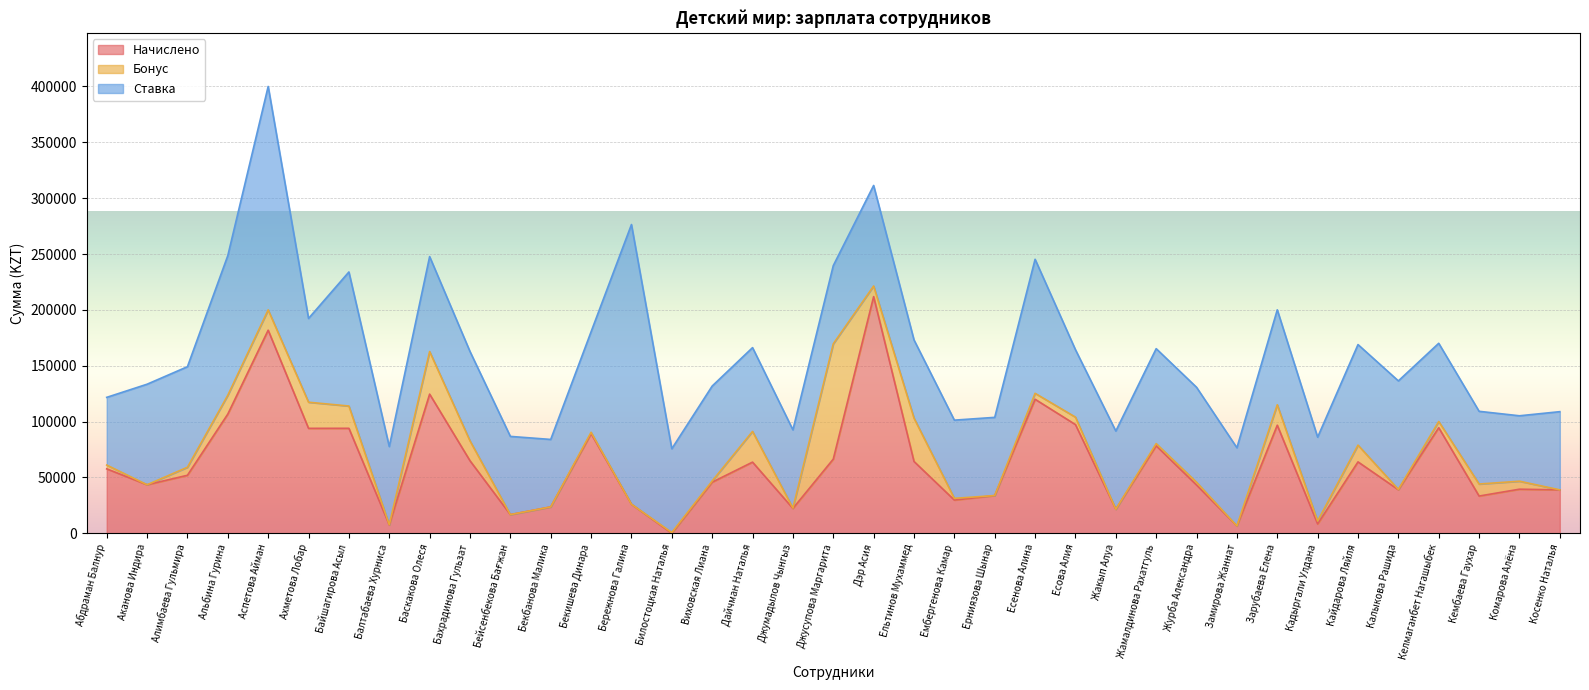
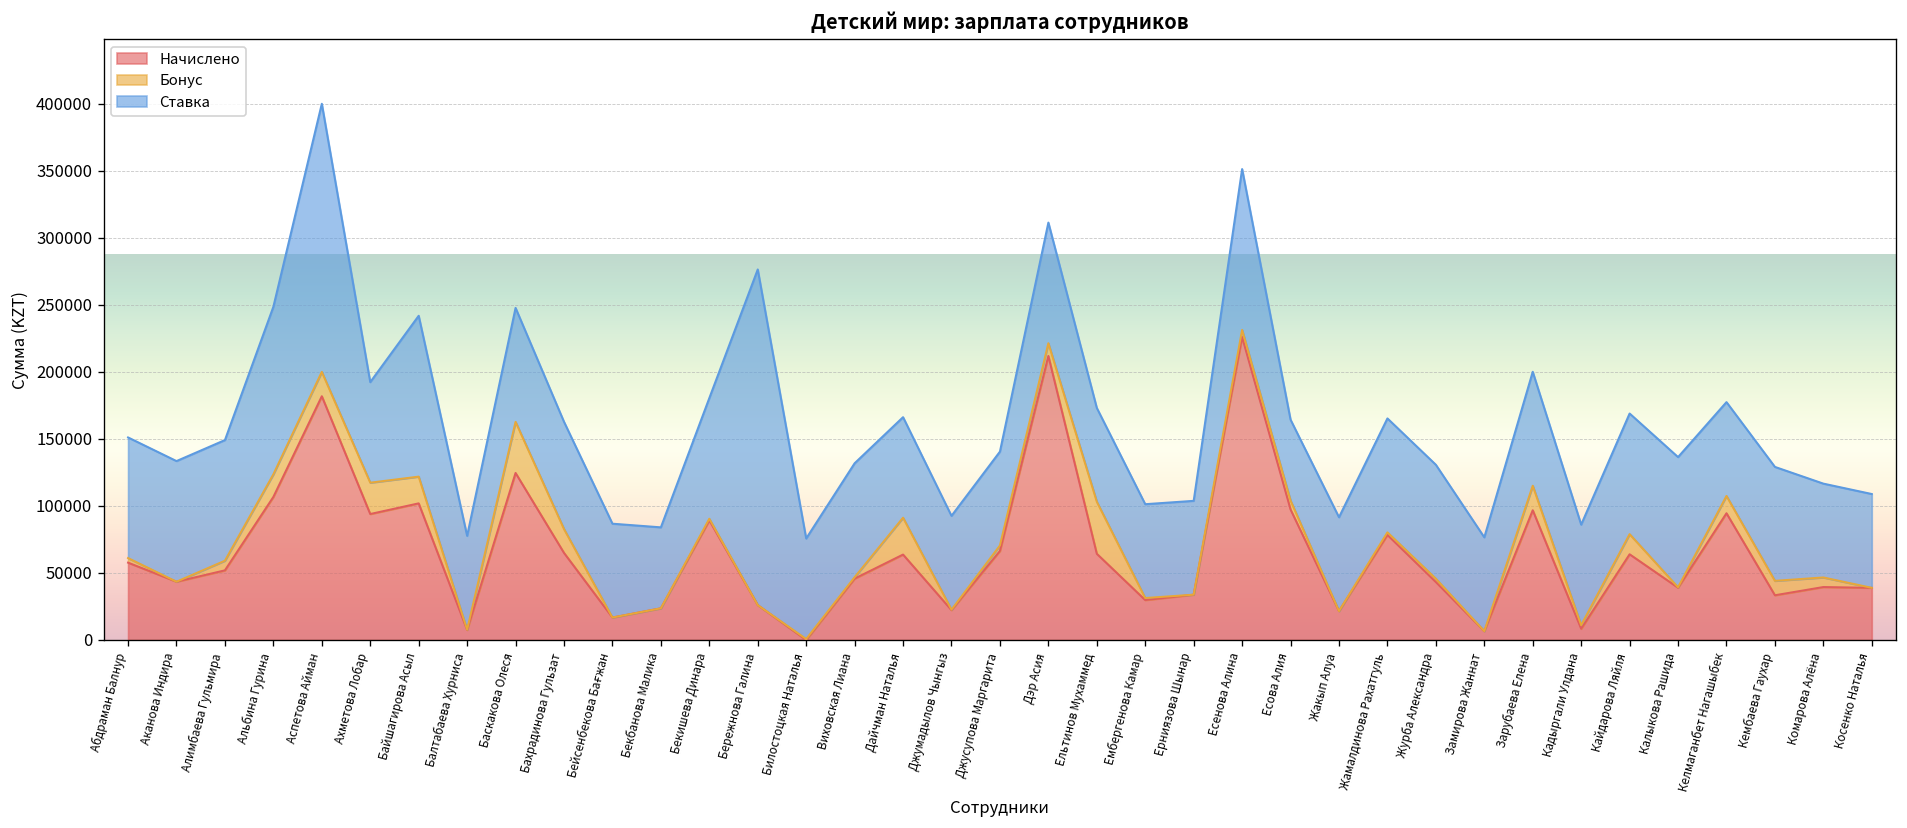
  {
    "Начислено": {
      "Абдраман Балнур": 58000,
      "Алимбаева Гульмира": 52000,
      "Альбина Гурина": 107000,
      "Аспетова Айман": 182000,
      "Ахметова Лобар": 94000,
-     "Байшагирова Асыл": 94000,
+     "Байшагирова Асыл": 102000,
      "Баскакова Олеся": 125000,
      "Бахрадинова Гульзат": 65000,
      "Дайчман Наталья": 64000,
      "Джусупова Маргарита": 66000,
      "Дэр Асия": 212000,
      "Ельтинов Мухаммед": 64000,
-     "Есенова Алина": 120000,
+     "Есенова Алина": 226000,
      "Есова Алия": 97000,
      "Журба Александра": 43000,
      "Зарубаева Елена": 97000,
      "Кадыргали Улдана": 8000,
      "Кайдарова Ляйля": 64000,
      "Келмаганбет Нагашыбек": 95000,
      "Кембаева Гаухар": 33000,
      "Комарова Алёна": 39000
    },
    "Бонус": {
      "Абдраман Балнур": 3000,
      "Алимбаева Гульмира": 7000,
      "Альбина Гурина": 17000,
      "Аспетова Айман": 18000,
      "Ахметова Лобар": 23000,
      "Байшагирова Асыл": 20000,
      "Баскакова Олеся": 38000,
      "Бахрадинова Гульзат": 18000,
      "Дайчман Наталья": 27000,
-     "Джусупова Маргарита": 103000,
+     "Джусупова Маргарита": 4000,
      "Дэр Асия": 10000,
      "Ельтинов Мухаммед": 39000,
      "Есенова Алина": 5000,
      "Есова Алия": 7000,
      "Журба Александра": 2000,
      "Зарубаева Елена": 18000,
      "Кадыргали Улдана": 3000,
      "Кайдарова Ляйля": 15000,
-     "Келмаганбет Нагашыбек": 6000,
+     "Келмаганбет Нагашыбек": 13000,
      "Кембаева Гаухар": 11000,
      "Комарова Алёна": 7000
    },
    "Ставка": {
-     "Абдраман Балнур": 61000,
+     "Абдраман Балнур": 90000,
      "Аканова Индира": 90000,
      "Алимбаева Гульмира": 90000,
      "Альбина Гурина": 125000,
      "Аспетова Айман": 200000,
      "Ахметова Лобар": 75000,
      "Байшагирова Асыл": 120000,
      "Балтабаева Хурниса": 70000,
      "Баскакова Олеся": 85000,
      "Бахрадинова Гульзат": 80000,
      "Бейсенбекова Бағжан": 70000,
      "Бекбанова Малика": 60000,
      "Бекишева Динара": 90000,
      "Бережнова Галина": 250000,
      "Билостоцкая Наталья": 75000,
      "Виховская Лиана": 85000,
      "Дайчман Наталья": 75000,
      "Джумадылов Чынгыз": 70000,
      "Джусупова Маргарита": 70000,
      "Дэр Асия": 90000,
      "Ельтинов Мухаммед": 70000,
      "Ембергенова Камар": 70000,
      "Ерниязова Шынар": 70000,
      "Есенова Алина": 120000,
      "Есова Алия": 60000,
      "Жакып Алуа": 70000,
      "Жамалдинова Рахатгуль": 85000,
      "Журба Александра": 85000,
      "Замирова Жаннат": 70000,
      "Зарубаева Елена": 85000,
      "Кадыргали Улдана": 75000,
      "Кайдарова Ляйля": 90000,
      "Калыкова Рашида": 97000,
      "Келмаганбет Нагашыбек": 70000,
-     "Кембаева Гаухар": 65000,
-     "Комарова Алёна": 59000,
+     "Кембаева Гаухар": 85000,
+     "Комарова Алёна": 70000,
      "Косенко Наталья": 70000
    }
  }
